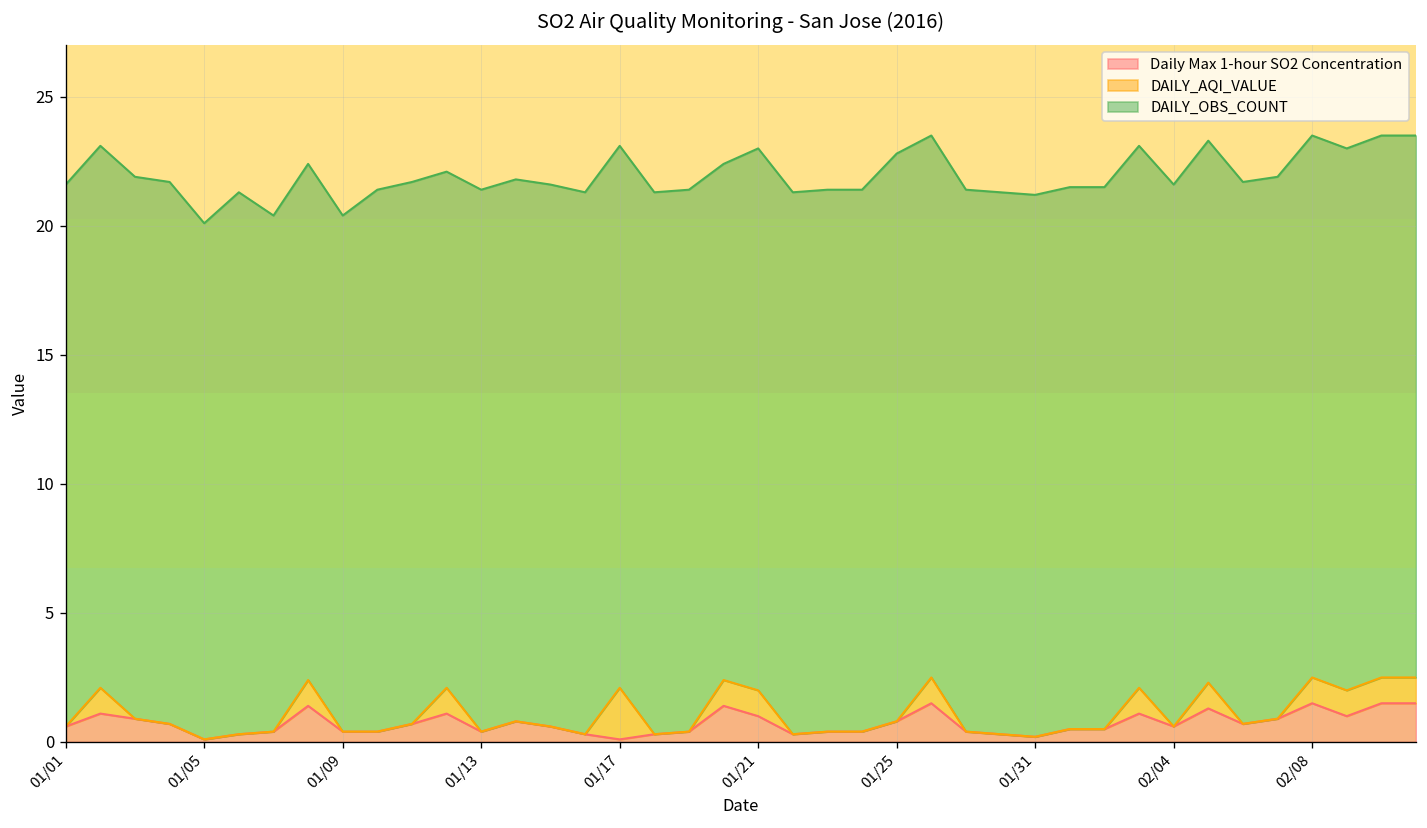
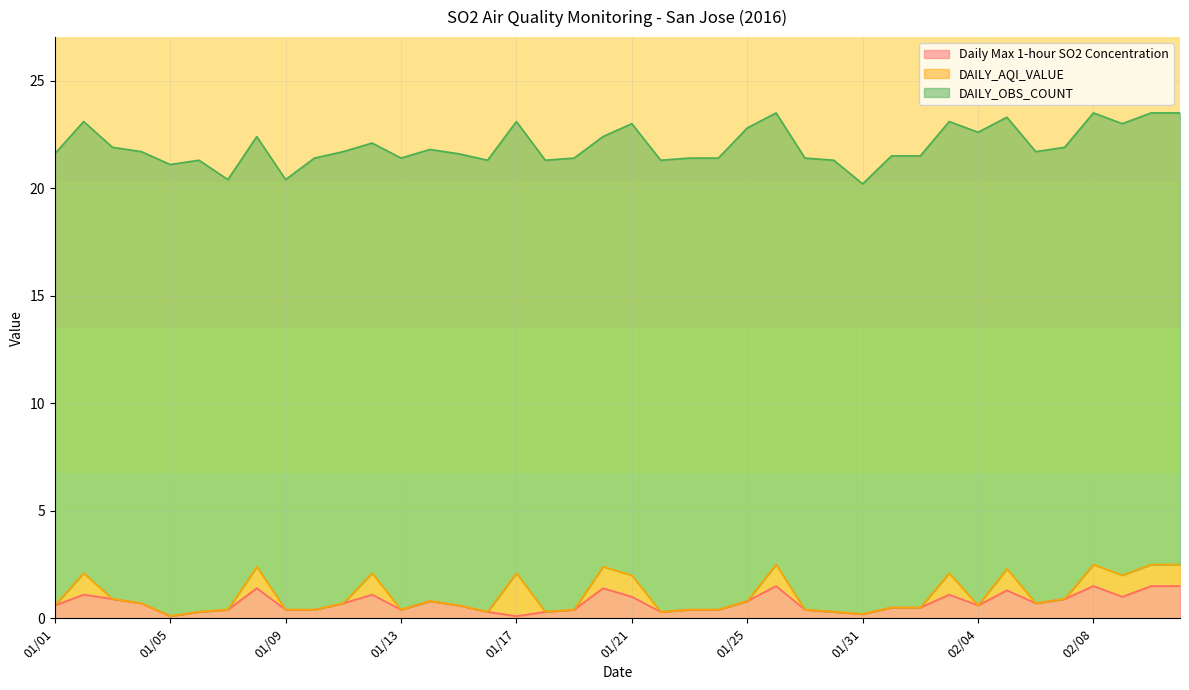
  {
    "Daily Max 1-hour SO2 Concentration": {
      "01/17": 0,
      "01/21": 1,
      "02/08": 1.5
    },
    "DAILY_AQI_VALUE": {
      "01/17": 2,
      "01/21": 1,
      "02/08": 1
    },
    "DAILY_OBS_COUNT": {
      "01/01": 21,
-     "01/05": 20,
+     "01/05": 21,
      "01/09": 20,
      "01/13": 21,
      "01/17": 21,
      "01/21": 21,
      "01/25": 22,
-     "01/31": 21,
-     "02/04": 21,
+     "01/31": 20,
+     "02/04": 22,
      "02/08": 21
    }
  }
